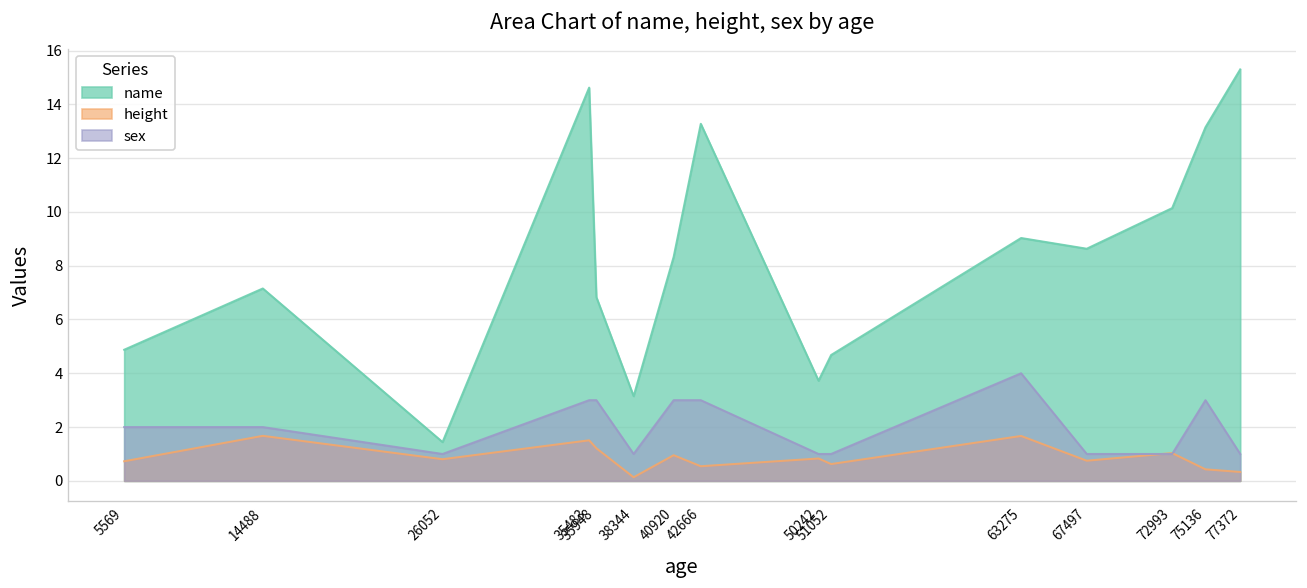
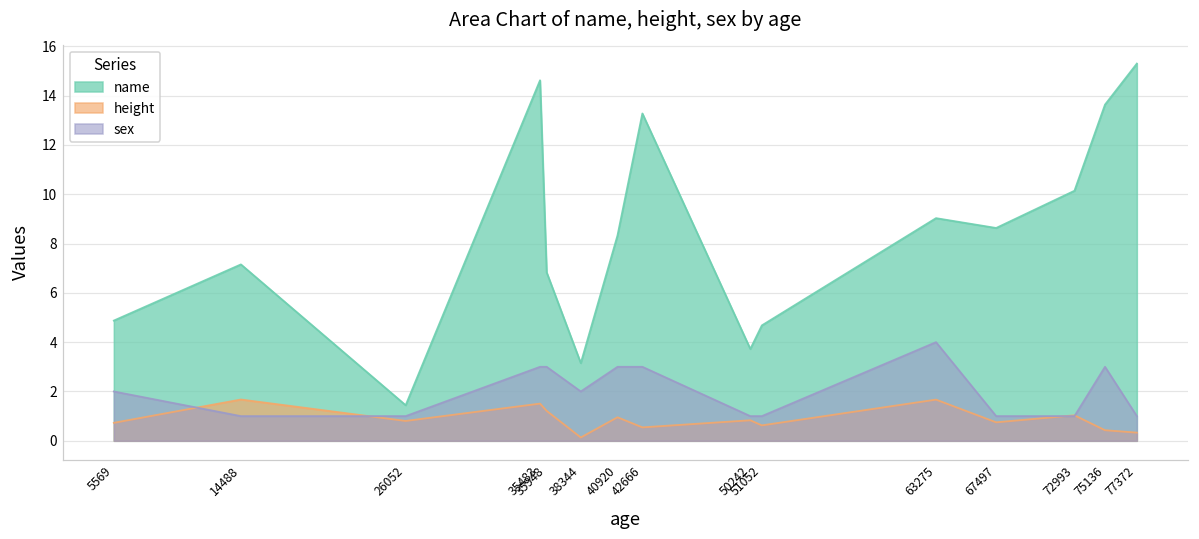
  {
    "name": {
      "5569": 4.9,
      "14488": 7.2,
      "26052": 1.4,
      "35483": 14.6,
      "35948": 6.8,
      "38344": 3.1,
      "40920": 8.3,
      "42666": 13.3,
      "50242": 3.7,
      "51052": 4.7,
      "63275": 9.0,
      "67497": 8.6,
      "72993": 10.1,
-     "75136": 13.1,
+     "75136": 13.6,
      "77372": 15.3
    },
    "height": {
      "5569": 0.7,
      "14488": 1.7,
      "26052": 0.8,
      "35483": 1.5,
      "35948": 1.2,
      "38344": 0.1,
      "40920": 1.0,
      "42666": 0.5,
      "50242": 0.8,
      "51052": 0.6,
      "63275": 1.7,
      "67497": 0.7,
      "75136": 0.4,
      "77372": 0.3
    },
    "sex": {
      "5569": 2,
-     "14488": 2,
+     "14488": 1,
      "26052": 1,
      "35483": 3,
      "35948": 3,
-     "38344": 1,
+     "38344": 2,
      "40920": 3,
      "42666": 3,
      "50242": 1,
      "51052": 1,
      "63275": 4,
      "67497": 1,
      "75136": 3,
      "77372": 1
    }
  }
